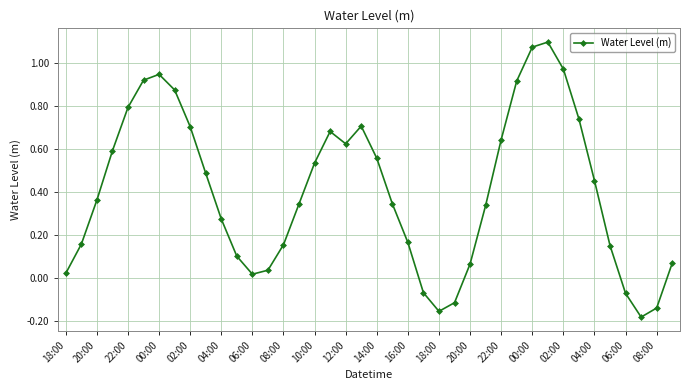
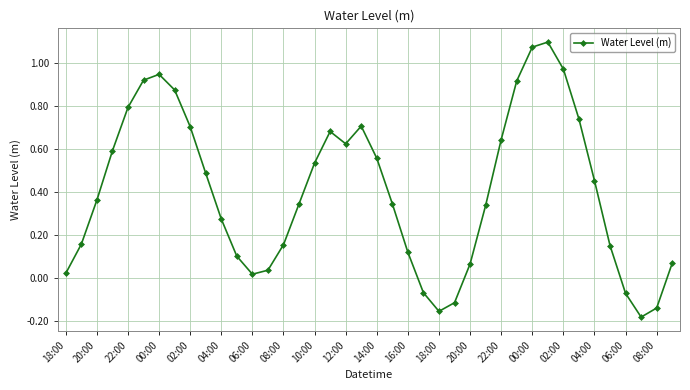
  {
    "10:00": 0.53,
    "12:00": 0.62,
    "14:00": 0.56,
-   "16:00": 0.16
+   "16:00": 0.12
  }
